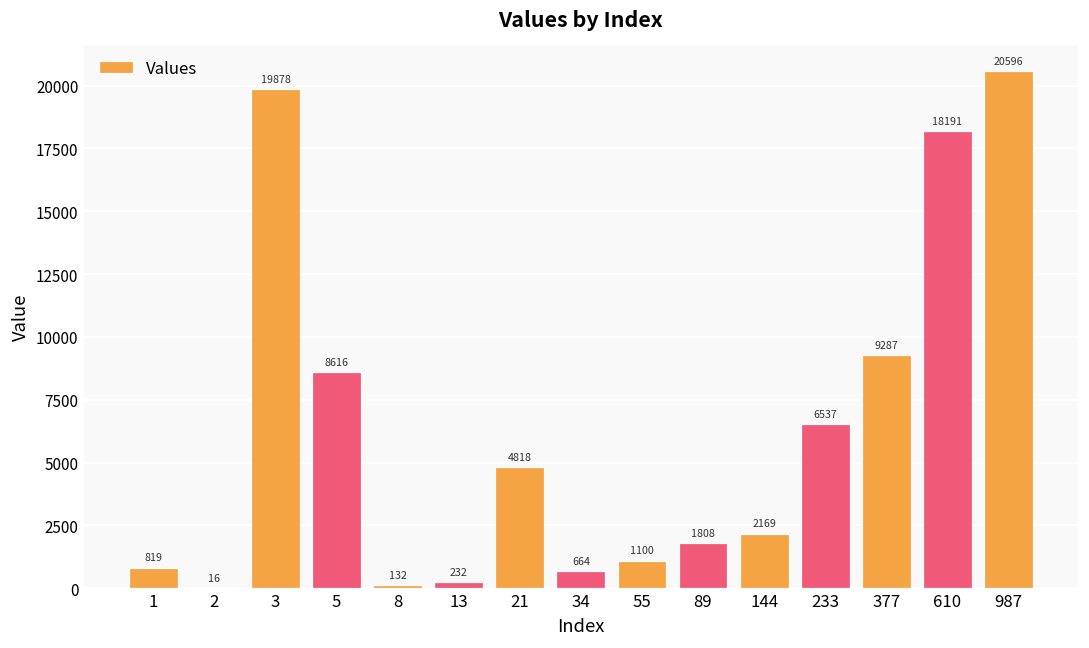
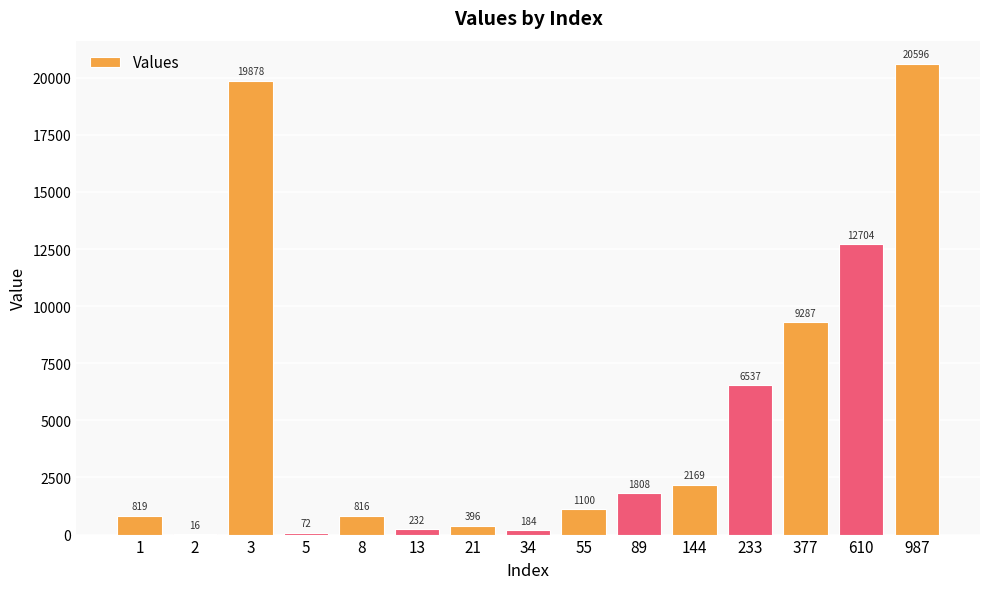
  {
    "1": 819,
    "2": 16,
    "3": 19878,
-   "5": 8616,
-   "8": 132,
+   "5": 72,
+   "8": 816,
    "13": 232,
-   "21": 4818,
-   "34": 664,
+   "21": 396,
+   "34": 184,
    "55": 1100,
    "89": 1808,
    "144": 2169,
    "233": 6537,
    "377": 9287,
-   "610": 18191,
+   "610": 12704,
    "987": 20596
  }
